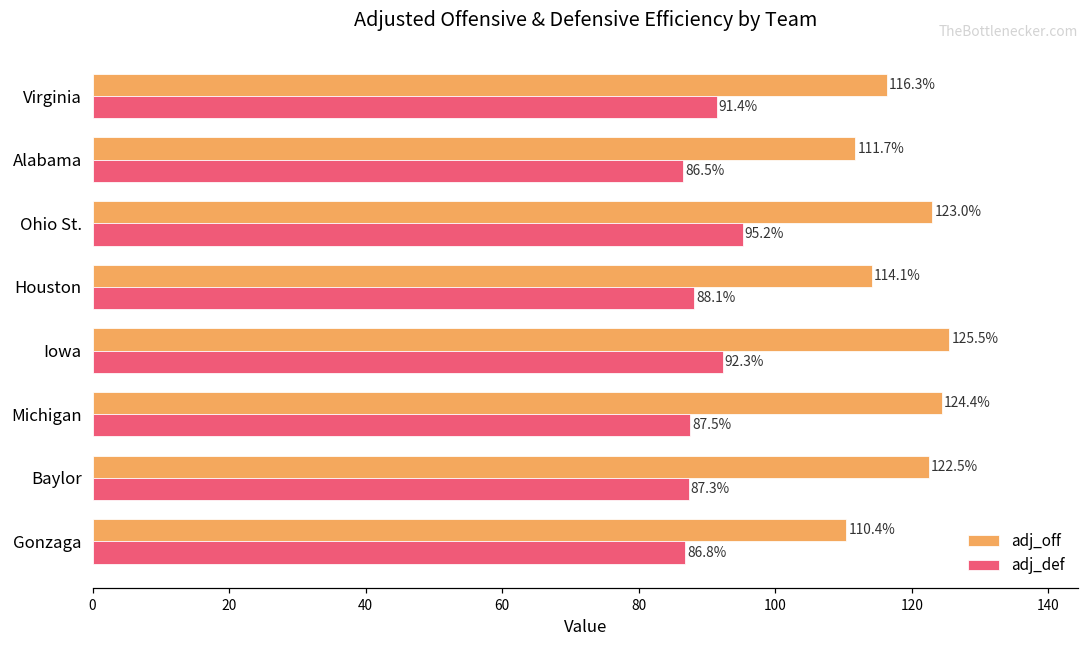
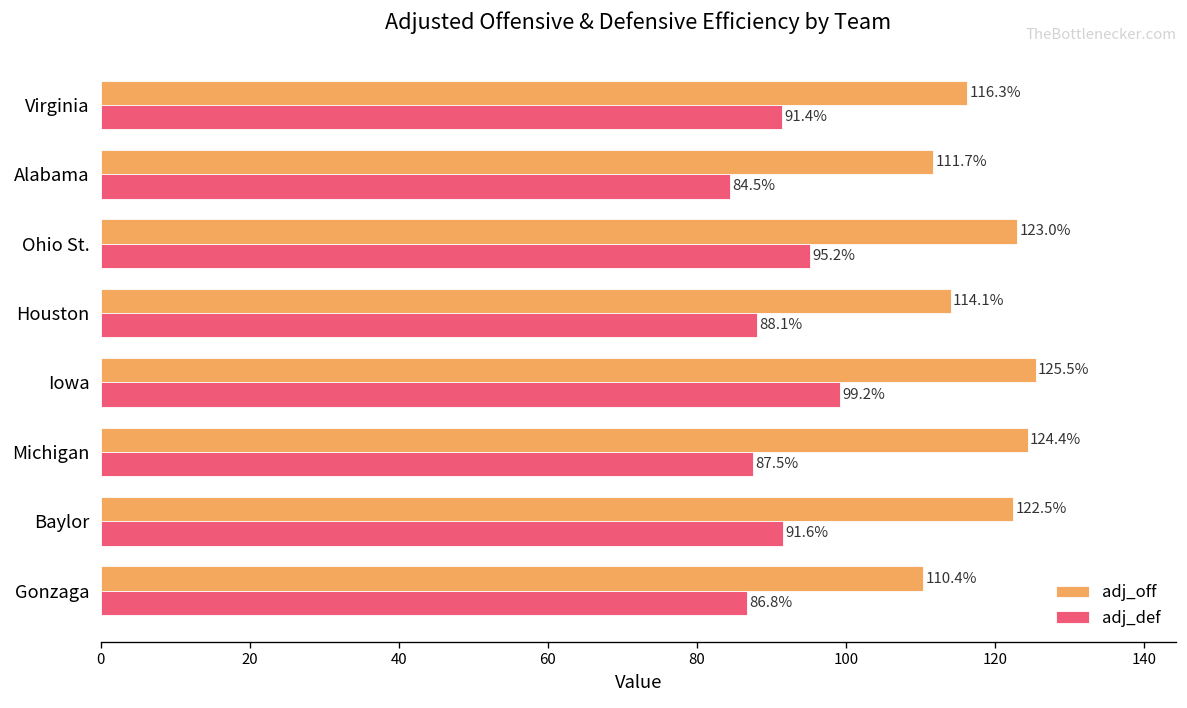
  {
    "adj_off": {
      "Virginia": "116.3%",
      "Alabama": "111.7%",
      "Ohio St.": "123.0%",
      "Houston": "114.1%",
      "Iowa": "125.5%",
      "Michigan": "124.4%",
      "Baylor": "122.5%",
      "Gonzaga": "110.4%"
    },
    "adj_def": {
      "Virginia": "91.4%",
-     "Alabama": "86.5%",
+     "Alabama": "84.5%",
      "Ohio St.": "95.2%",
      "Houston": "88.1%",
-     "Iowa": "92.3%",
+     "Iowa": "99.2%",
      "Michigan": "87.5%",
-     "Baylor": "87.3%",
+     "Baylor": "91.6%",
      "Gonzaga": "86.8%"
    }
  }
